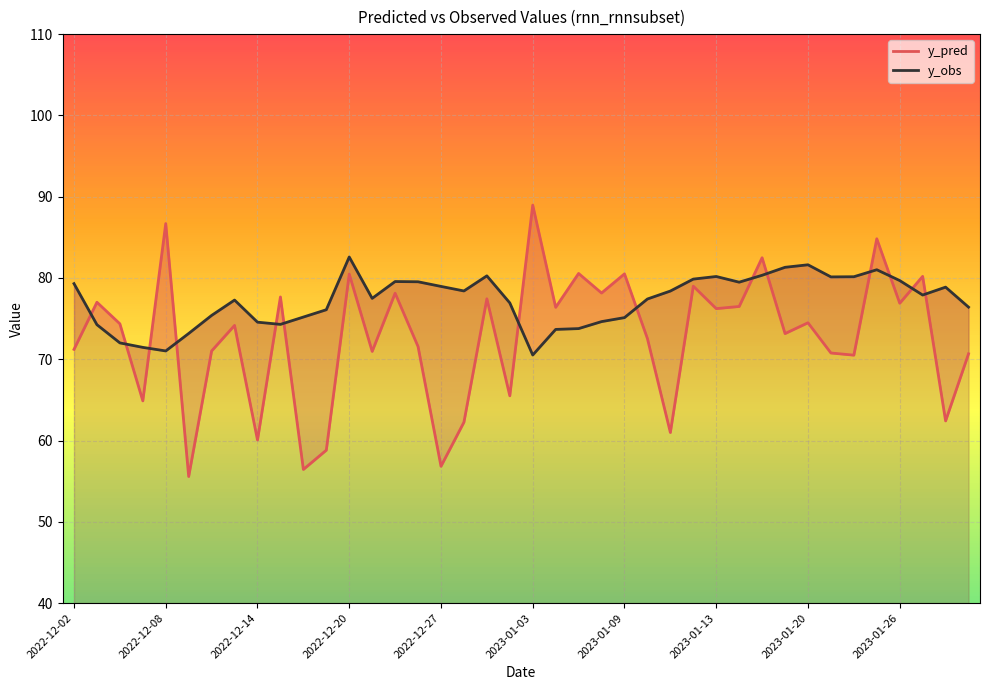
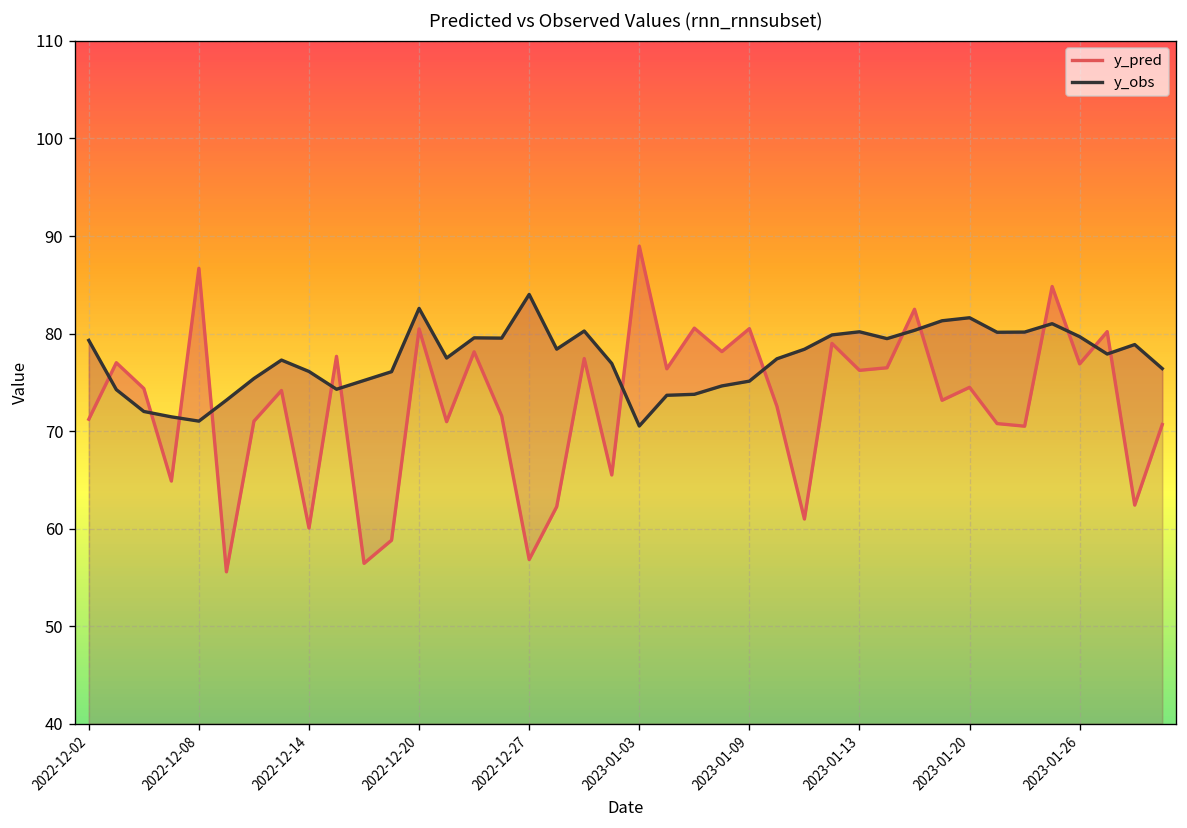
  {
    "y_obs": {
      "2022-12-08": 71,
-     "2022-12-14": 75,
-     "2022-12-27": 79,
+     "2022-12-14": 76,
+     "2022-12-27": 84,
      "2023-01-03": 71,
      "2023-01-09": 75
    }
  }
